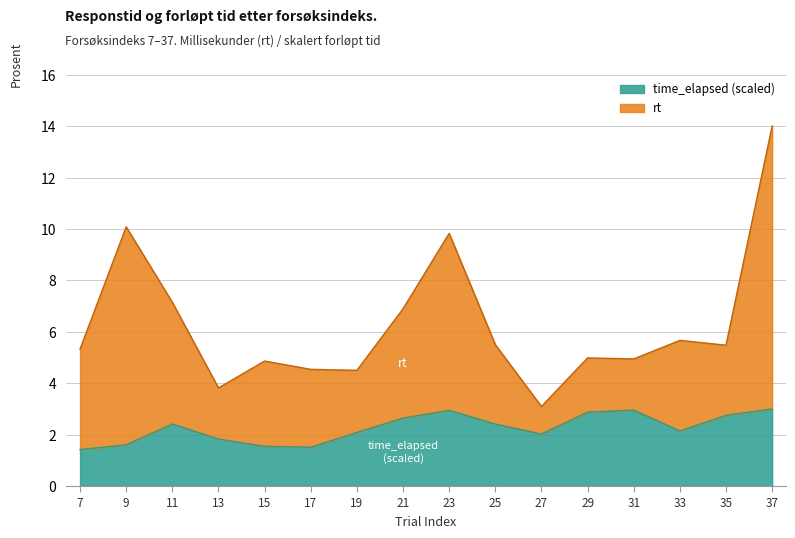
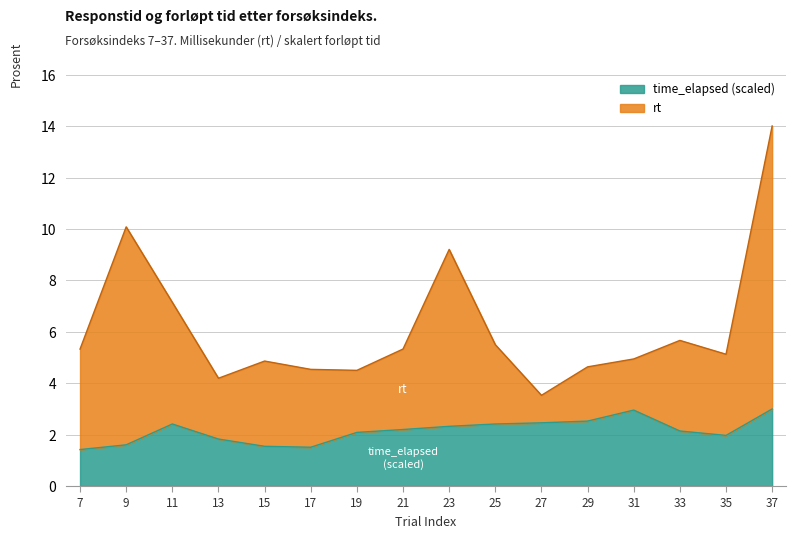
  {
    "time_elapsed (scaled)": {
      "7": 1.4,
      "9": 1.6,
      "11": 2.4,
      "13": 1.8,
      "15": 1.5,
      "17": 1.5,
      "19": 2.1,
-     "21": 2.6,
-     "23": 2.9,
+     "21": 2.2,
+     "23": 2.3,
      "25": 2.4,
-     "27": 2.0,
-     "29": 2.9,
+     "27": 2.5,
+     "29": 2.5,
      "31": 3.0,
      "33": 2.1,
-     "35": 2.8,
+     "35": 2.0,
      "37": 3.0
    },
    "rt": {
      "7": 3.9,
      "9": 8.5,
      "11": 4.7,
-     "13": 2.0,
+     "13": 2.4,
      "15": 3.3,
      "17": 3.0,
      "19": 2.4,
-     "21": 4.3,
+     "21": 3.1,
      "23": 6.9,
      "25": 3.1,
      "27": 1.1,
      "29": 2.1,
      "31": 2.0,
      "33": 3.5,
-     "35": 2.7,
+     "35": 3.2,
      "37": 11.0
    }
  }
